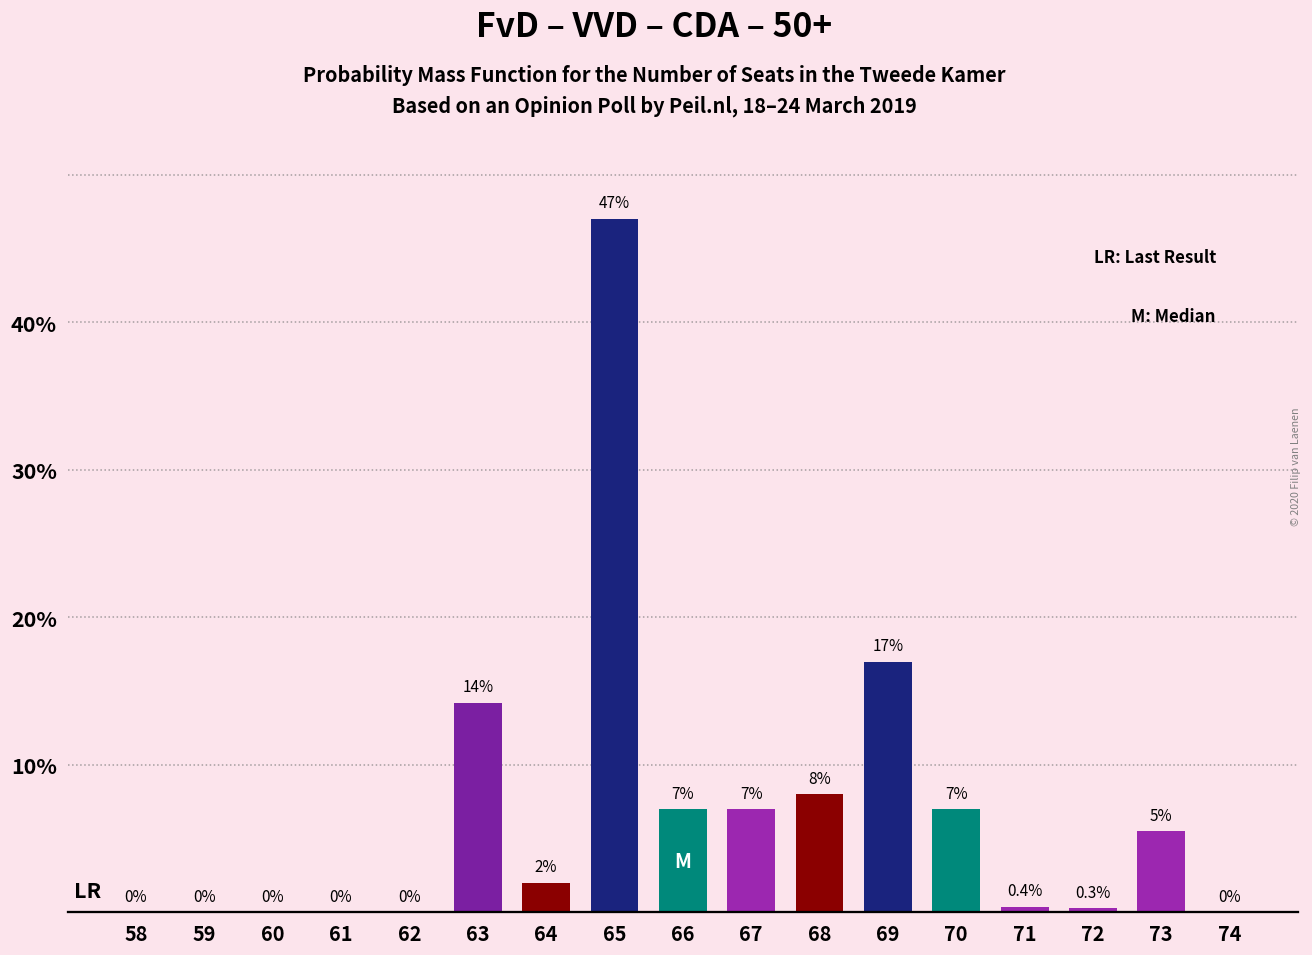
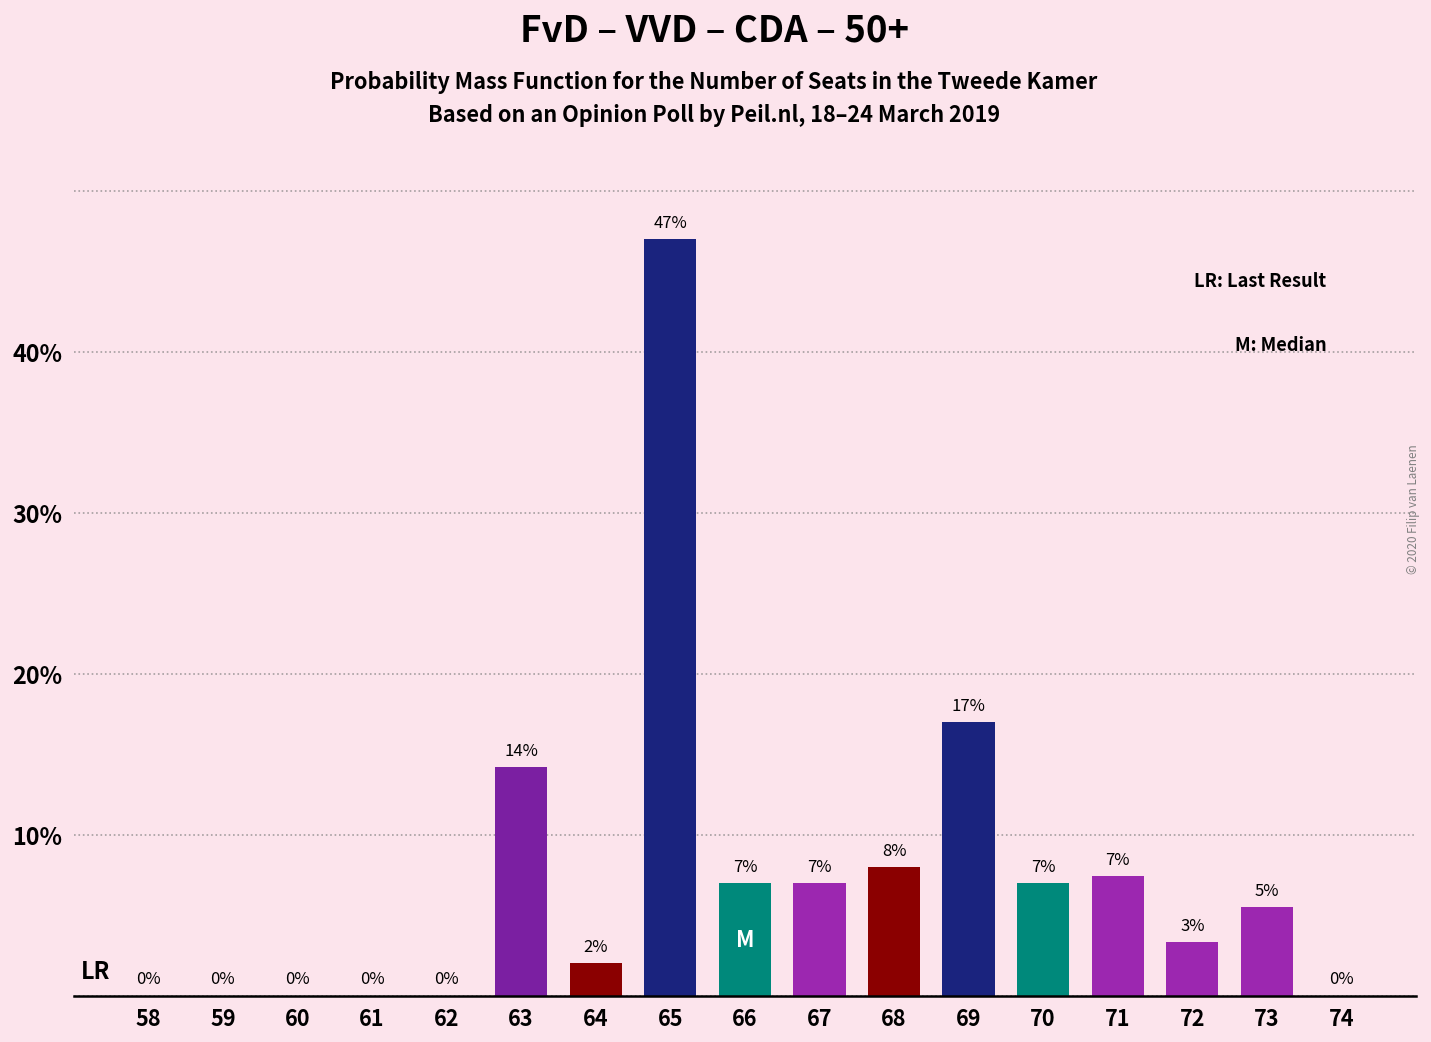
  {
    "58": "0%",
    "59": "0%",
    "60": "0%",
    "61": "0%",
    "62": "0%",
    "63": "14%",
    "64": "2%",
    "65": "47%",
    "66": "7%",
    "67": "7%",
    "68": "8%",
    "69": "17%",
    "70": "7%",
-   "71": "0.4%",
-   "72": "0.3%",
+   "71": "7%",
+   "72": "3%",
    "73": "5%",
    "74": "0%"
  }
